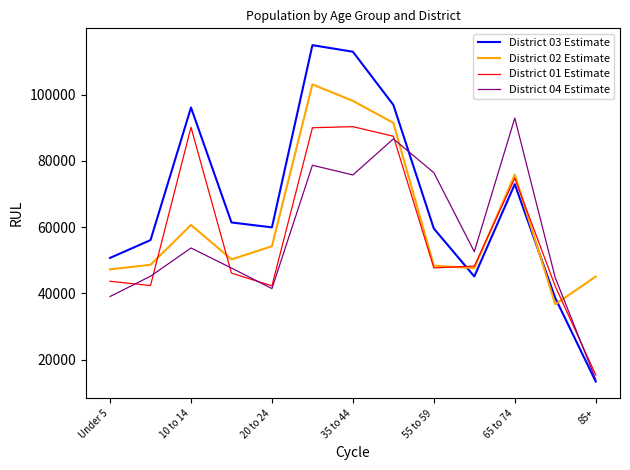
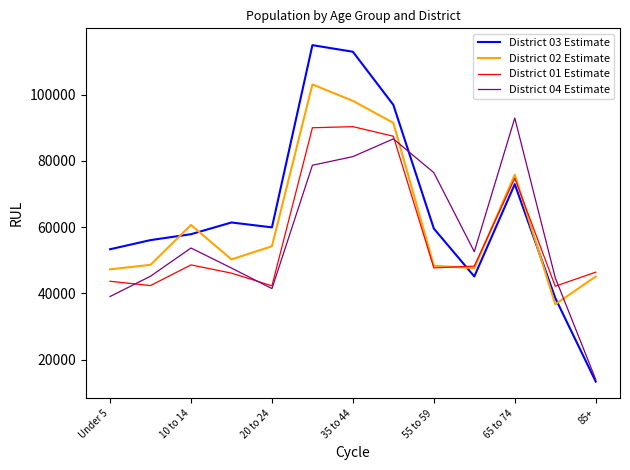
  {
    "District 03 Estimate": {
-     "Under 5": 51000,
-     "10 to 14": 96000,
+     "Under 5": 53000,
+     "10 to 14": 58000,
      "20 to 24": 60000,
      "35 to 44": 113000,
      "55 to 59": 60000,
      "65 to 74": 73000
    },
    "District 02 Estimate": {
      "Under 5": 47000,
      "10 to 14": 61000,
      "20 to 24": 54000,
      "35 to 44": 98000,
      "65 to 74": 76000,
      "85+": 45000
    },
    "District 01 Estimate": {
      "Under 5": 44000,
-     "10 to 14": 90000,
+     "10 to 14": 49000,
      "20 to 24": 42000,
      "35 to 44": 90000,
      "65 to 74": 75000,
-     "85+": 15000
+     "85+": 46000
    },
    "District 04 Estimate": {
      "Under 5": 39000,
      "10 to 14": 54000,
      "20 to 24": 41000,
-     "35 to 44": 76000,
+     "35 to 44": 81000,
      "55 to 59": 76000,
      "65 to 74": 93000
    }
  }
